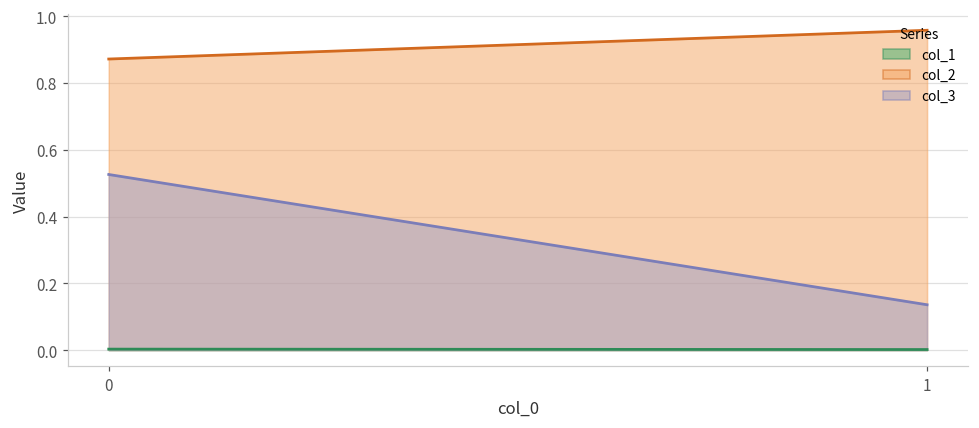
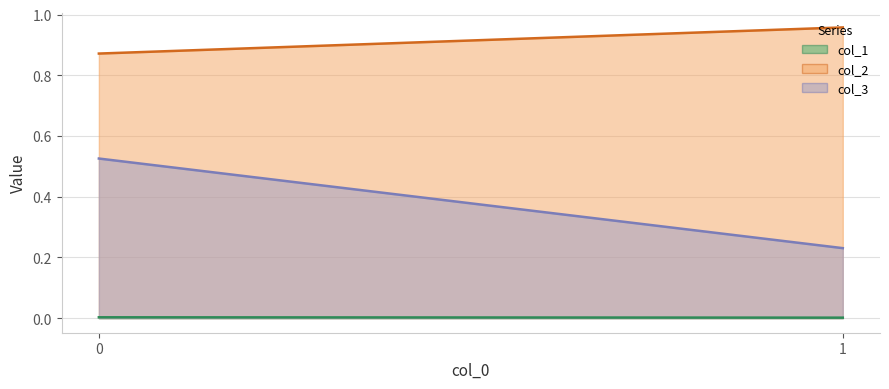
  {
    "col_1": {
      "0": 0.00,
      "1": 0.00
    },
    "col_2": {
      "0": 0.87,
      "1": 0.96
    },
    "col_3": {
      "0": 0.53,
-     "1": 0.14
+     "1": 0.23
    }
  }
